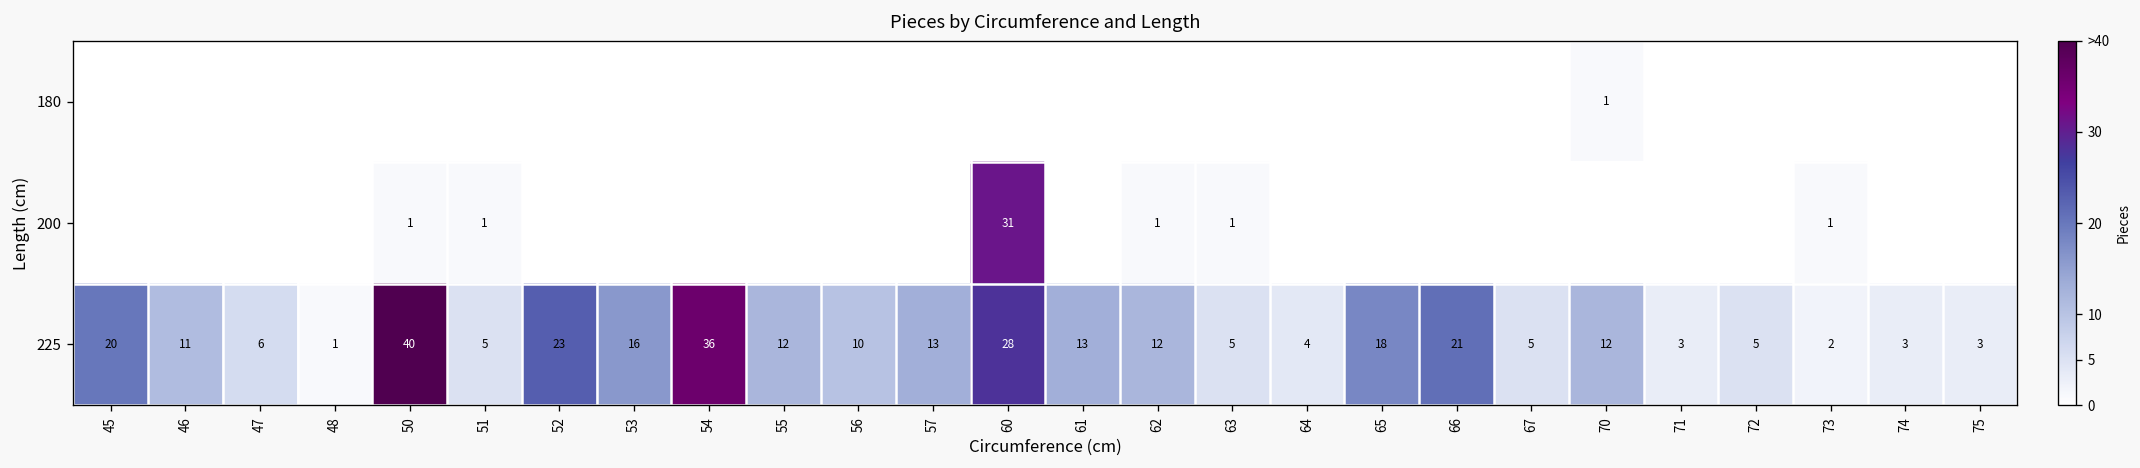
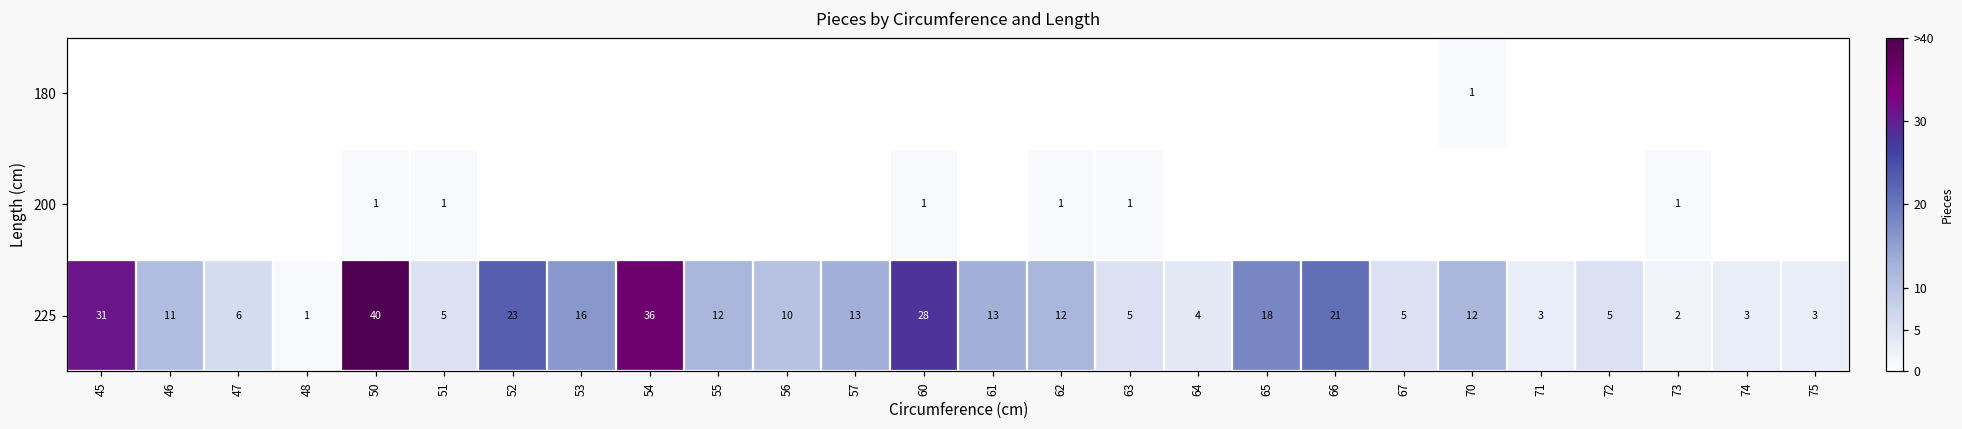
  {
    "180": {
      "70": 1
    },
    "200": {
      "50": 1,
      "51": 1,
-     "60": 31,
+     "60": 1,
      "62": 1,
      "63": 1,
      "73": 1
    },
    "225": {
-     "45": 20,
+     "45": 31,
      "46": 11,
      "47": 6,
      "48": 1,
      "50": 40,
      "51": 5,
      "52": 23,
      "53": 16,
      "54": 36,
      "55": 12,
      "56": 10,
      "57": 13,
      "60": 28,
      "61": 13,
      "62": 12,
      "63": 5,
      "64": 4,
      "65": 18,
      "66": 21,
      "67": 5,
      "70": 12,
      "71": 3,
      "72": 5,
      "73": 2,
      "74": 3,
      "75": 3
    }
  }
